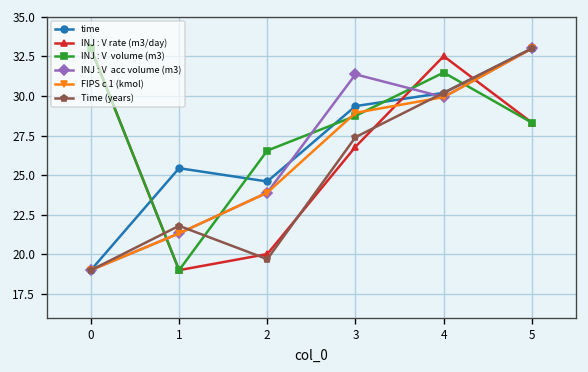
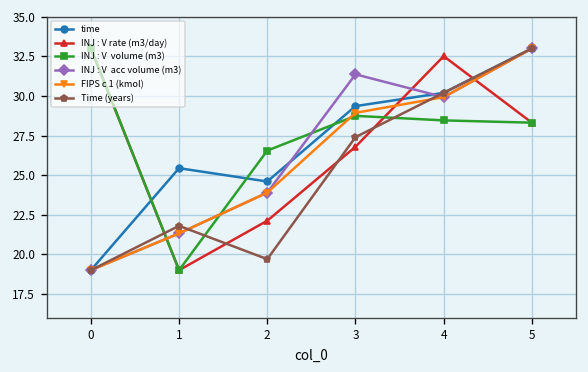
  {
    "time": {
      "1": 25.4,
      "2": 24.6,
      "3": 29.4
    },
    "INJ : V rate (m3/day)": {
-     "2": 20.0,
+     "2": 22.1,
      "3": 26.8,
      "4": 32.5
    },
    "INJ : V volume (m3)": {
      "2": 26.6,
      "3": 28.7,
-     "4": 31.5
+     "4": 28.5
    },
    "INJ : V acc volume (m3)": {
      "3": 31.4
    },
    "FIPS c 1 (kmol)": {
      "3": 28.9
    },
    "Time (years)": {
      "1": 21.8,
      "2": 19.7,
      "3": 27.4
    }
  }
